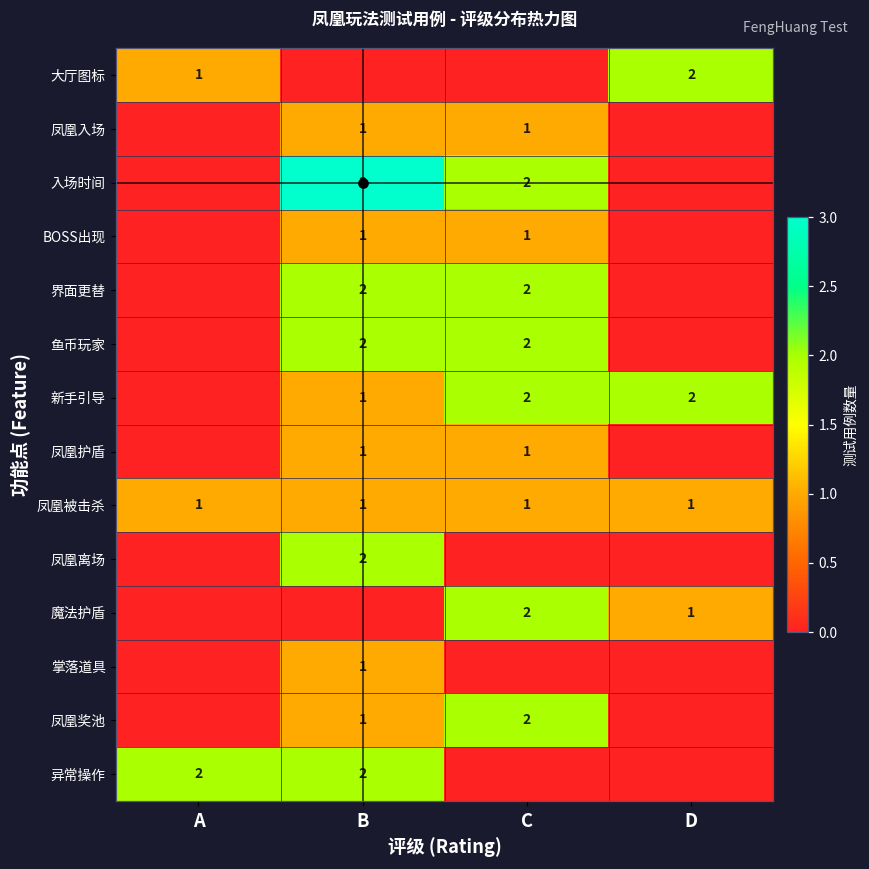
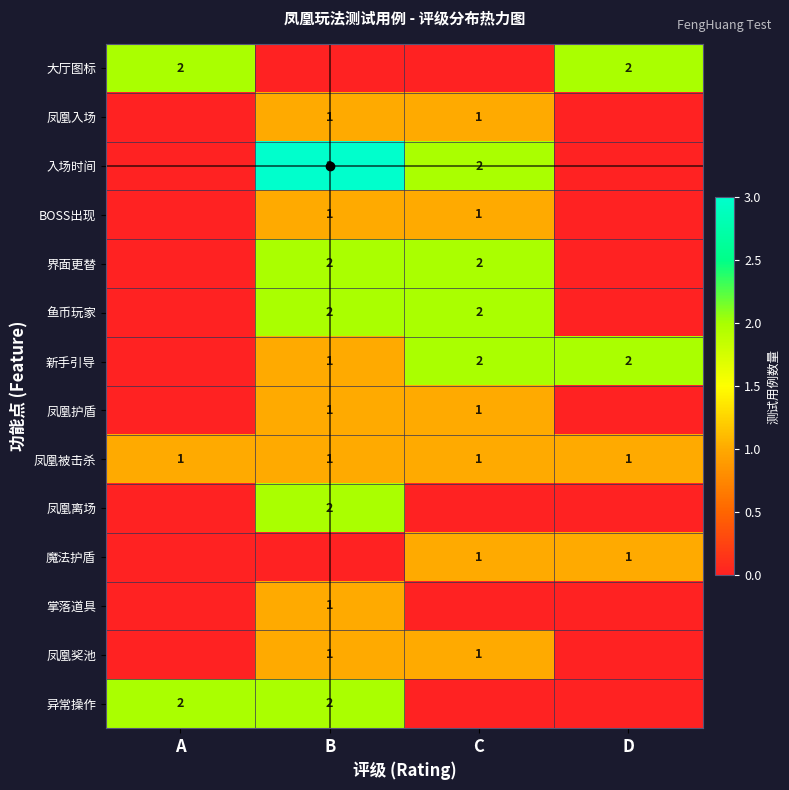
  {
    "大厅图标": {
-     "A": 1,
+     "A": 2,
      "D": 2
    },
    "凤凰入场": {
      "B": 1,
      "C": 1
    },
    "入场时间": {
      "C": 2
    },
    "BOSS出现": {
      "B": 1,
      "C": 1
    },
    "界面更替": {
      "B": 2,
      "C": 2
    },
    "鱼币玩家": {
      "B": 2,
      "C": 2
    },
    "新手引导": {
      "B": 1,
      "C": 2,
      "D": 2
    },
    "凤凰护盾": {
      "B": 1,
      "C": 1
    },
    "凤凰被击杀": {
      "A": 1,
      "B": 1,
      "C": 1,
      "D": 1
    },
    "凤凰离场": {
      "B": 2
    },
    "魔法护盾": {
-     "C": 2,
+     "C": 1,
      "D": 1
    },
    "掌落道具": {
      "B": 1
    },
    "凤凰奖池": {
      "B": 1,
-     "C": 2
+     "C": 1
    },
    "异常操作": {
      "A": 2,
      "B": 2
    }
  }
